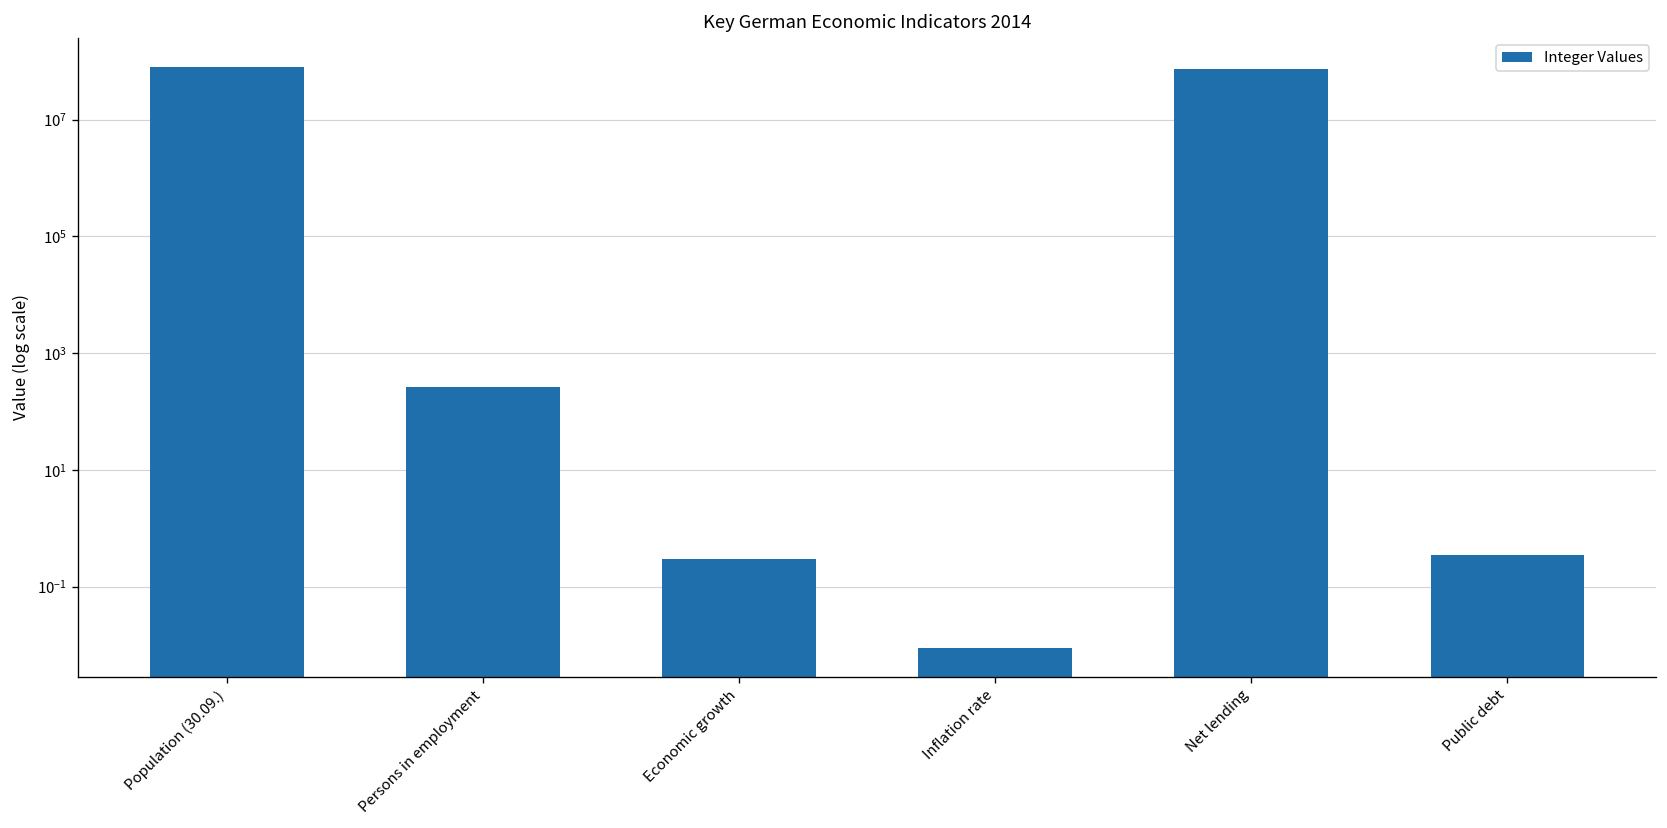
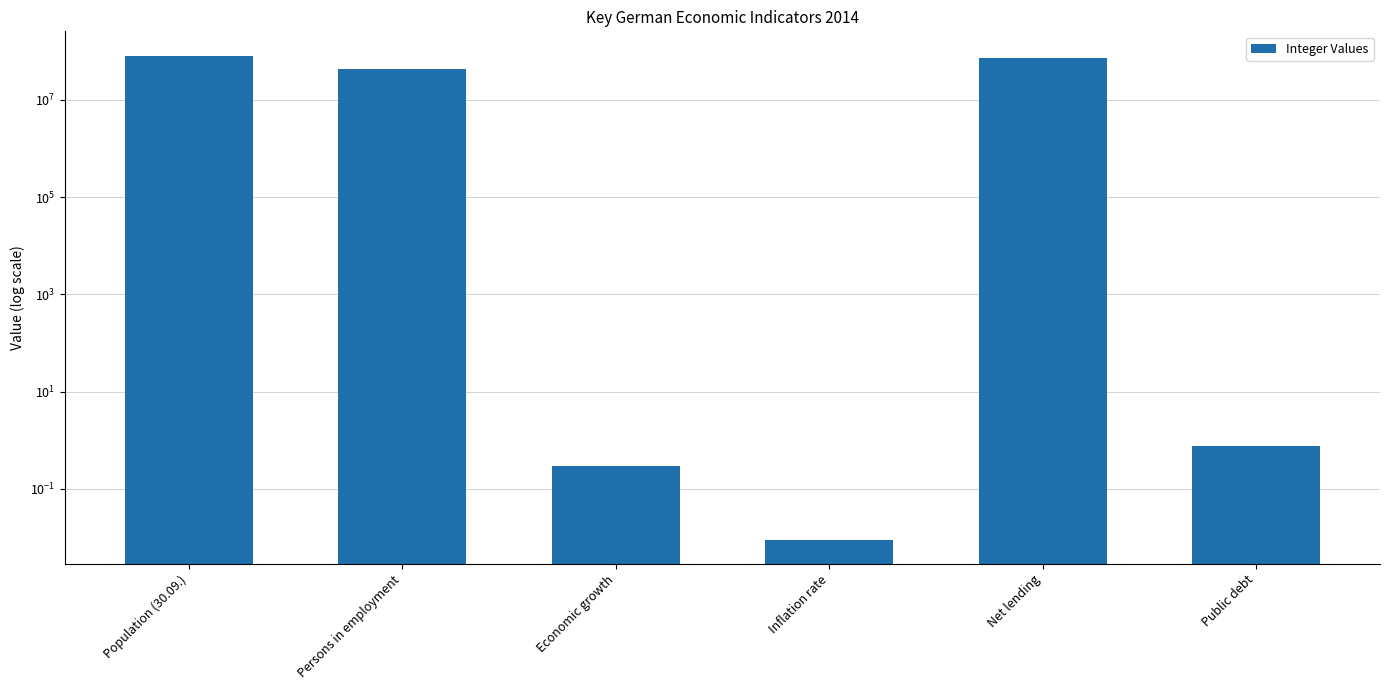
  {
    "Population (30.09.)": 80000000,
-   "Persons in employment": 300,
+   "Persons in employment": 40000000,
    "Economic growth": 0.3,
    "Inflation rate": 0.009,
    "Net lending": 70000000,
-   "Public debt": 0.4
+   "Public debt": 0.7
  }
